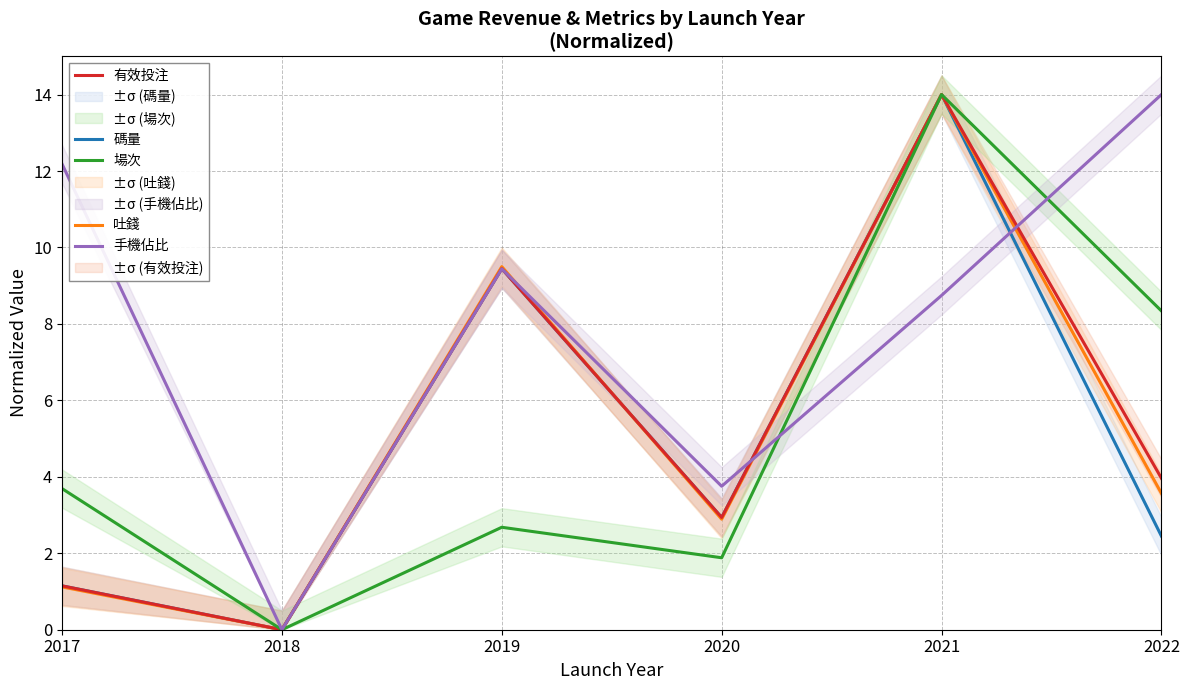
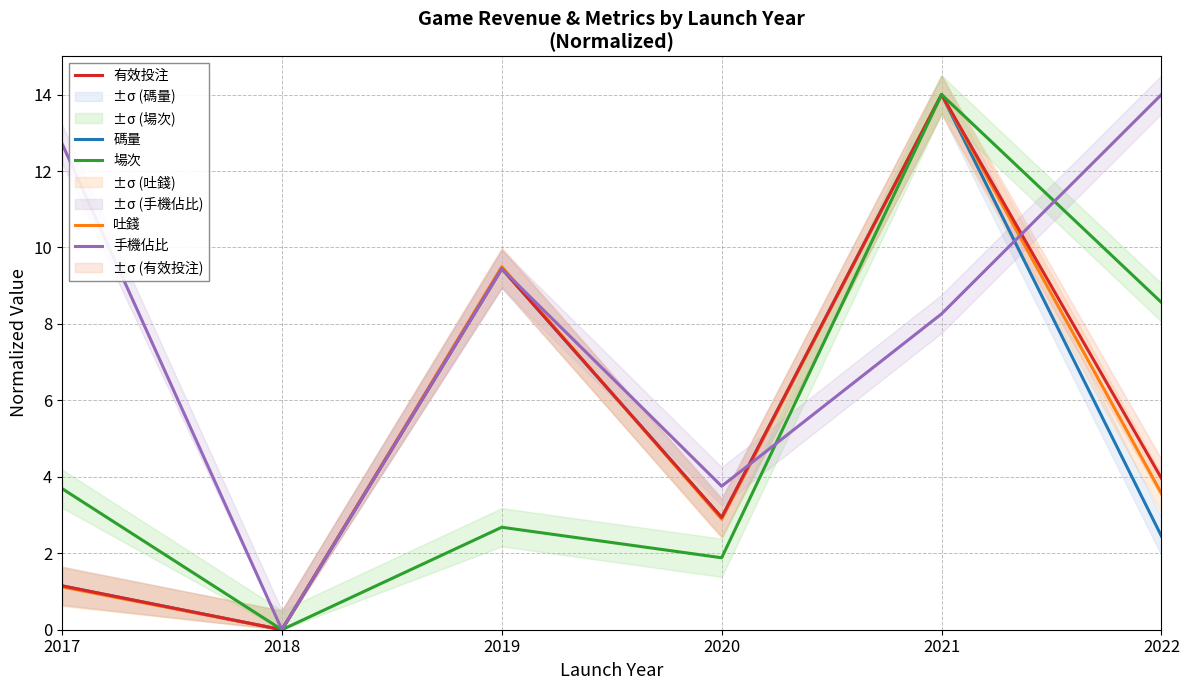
  {
    "碼量": {
      "2022": 2.4
    },
    "吐錢": {
      "2022": 3.6
    },
    "有效投注": {
      "2022": 4.0
    },
    "場次": {
      "2017": 3.7,
      "2019": 2.7,
      "2020": 1.9,
-     "2022": 8.3
+     "2022": 8.6
    },
    "手機佔比": {
-     "2017": 12.2,
+     "2017": 12.7,
      "2020": 3.8,
-     "2021": 8.7,
+     "2021": 8.3,
      "2022": 14.0
    }
  }
